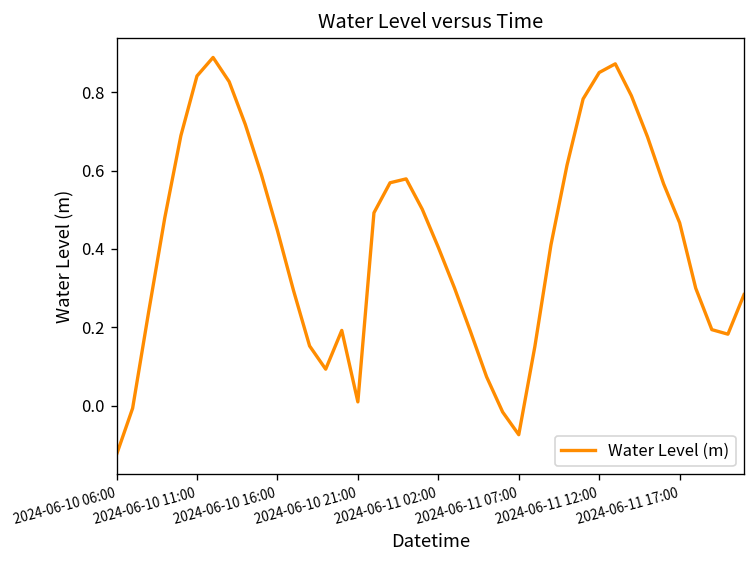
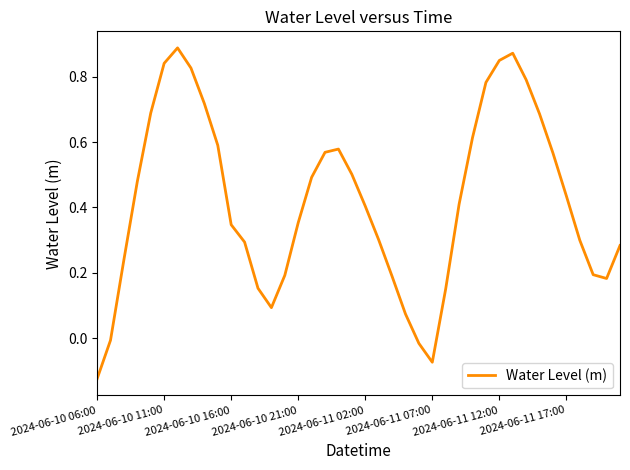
  {
    "2024-06-10 06:00": -0.12,
    "2024-06-10 11:00": 0.84,
-   "2024-06-10 16:00": 0.45,
-   "2024-06-10 21:00": 0.01,
+   "2024-06-10 16:00": 0.35,
+   "2024-06-10 21:00": 0.35,
    "2024-06-11 02:00": 0.40,
    "2024-06-11 07:00": -0.07,
    "2024-06-11 12:00": 0.85,
-   "2024-06-11 17:00": 0.47
+   "2024-06-11 17:00": 0.44
  }
